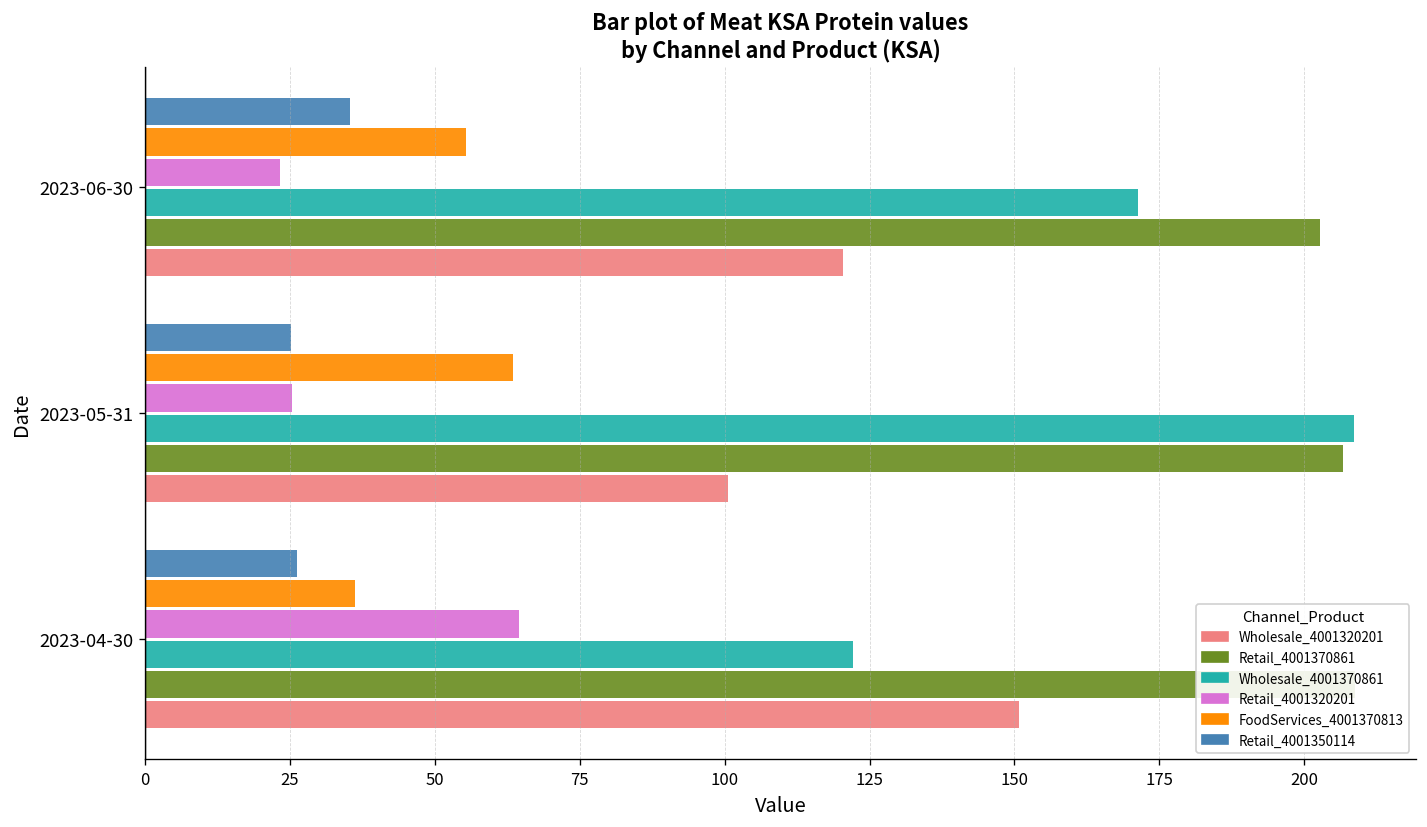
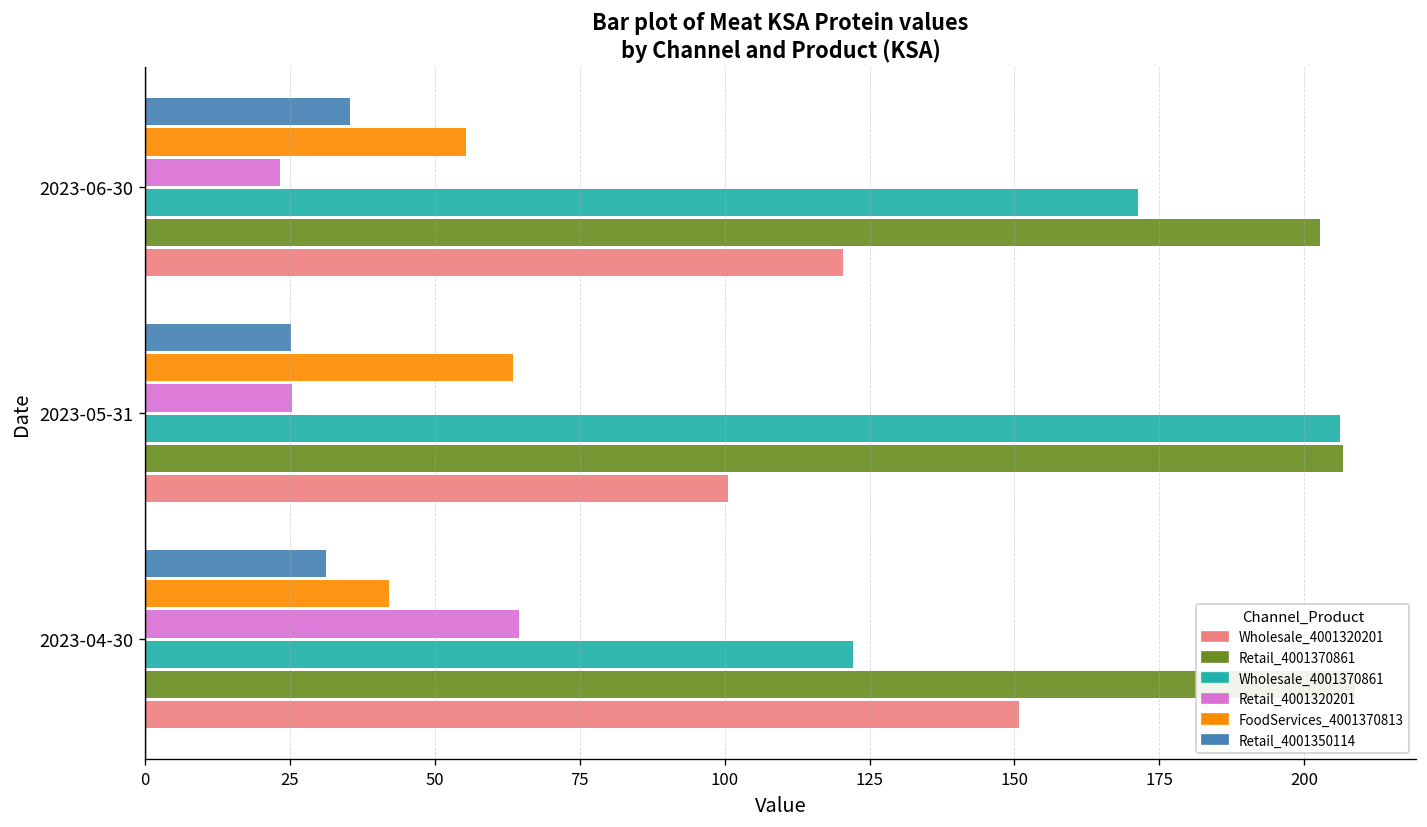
  {
    "Wholesale_4001320201": {
      "2023-06-30": 120,
      "2023-05-31": 101,
      "2023-04-30": 151
    },
    "Retail_4001370861": {
      "2023-06-30": 203,
      "2023-05-31": 207
    },
    "Wholesale_4001370861": {
      "2023-06-30": 171,
-     "2023-05-31": 209,
+     "2023-05-31": 206,
      "2023-04-30": 122
    },
    "Retail_4001320201": {
      "2023-06-30": 23,
      "2023-05-31": 25,
      "2023-04-30": 64
    },
    "FoodServices_4001370813": {
      "2023-06-30": 55,
      "2023-05-31": 64,
-     "2023-04-30": 36
+     "2023-04-30": 42
    },
    "Retail_4001350114": {
      "2023-06-30": 35,
      "2023-05-31": 25,
-     "2023-04-30": 26
+     "2023-04-30": 31
    }
  }
